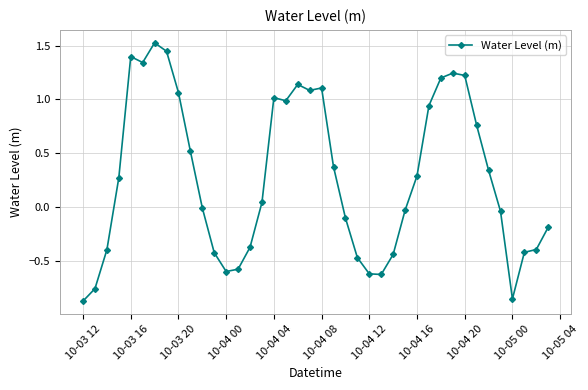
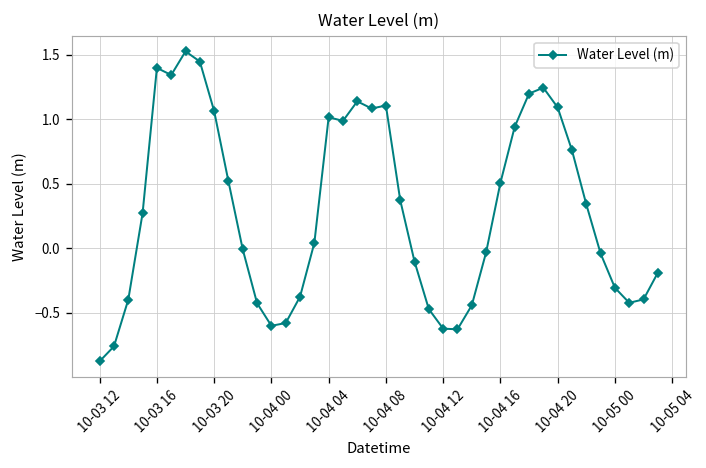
  {
    "10-03 12": -0.88,
    "10-03 16": 1.40,
    "10-03 20": 1.06,
    "10-04 00": -0.60,
    "10-04 04": 1.02,
    "10-04 08": 1.11,
    "10-04 12": -0.62,
-   "10-04 16": 0.29,
-   "10-04 20": 1.22,
-   "10-05 00": -0.86
+   "10-04 16": 0.51,
+   "10-04 20": 1.09,
+   "10-05 00": -0.31
  }
